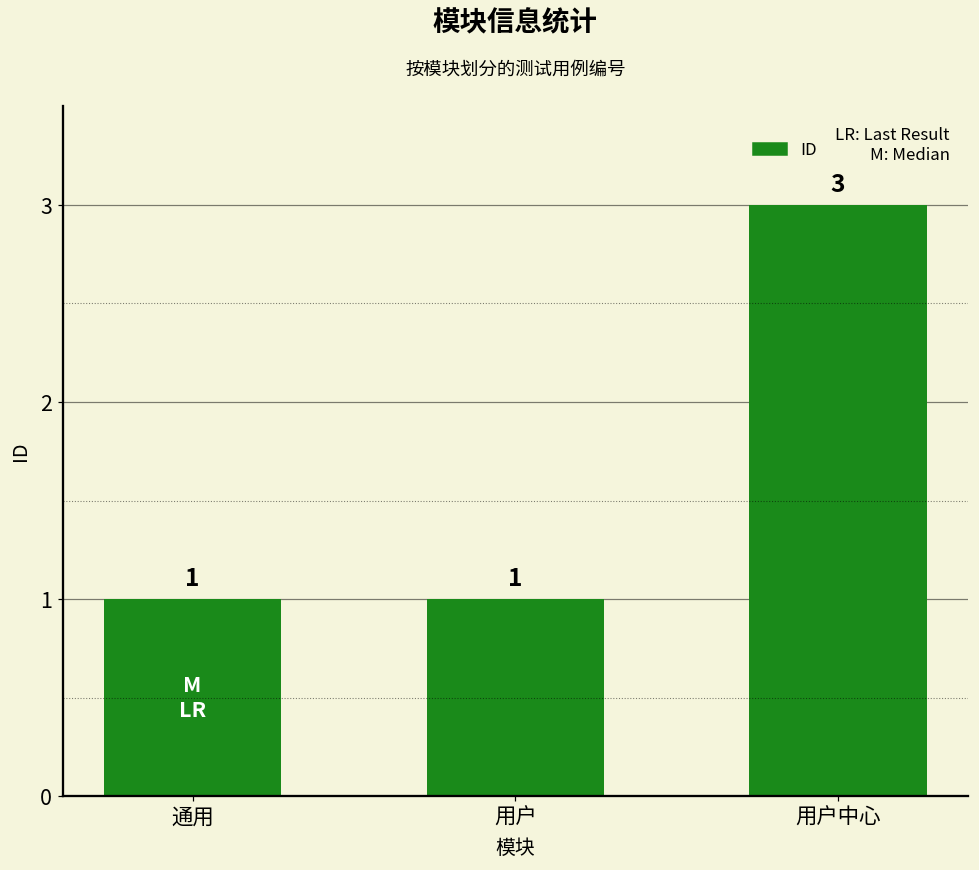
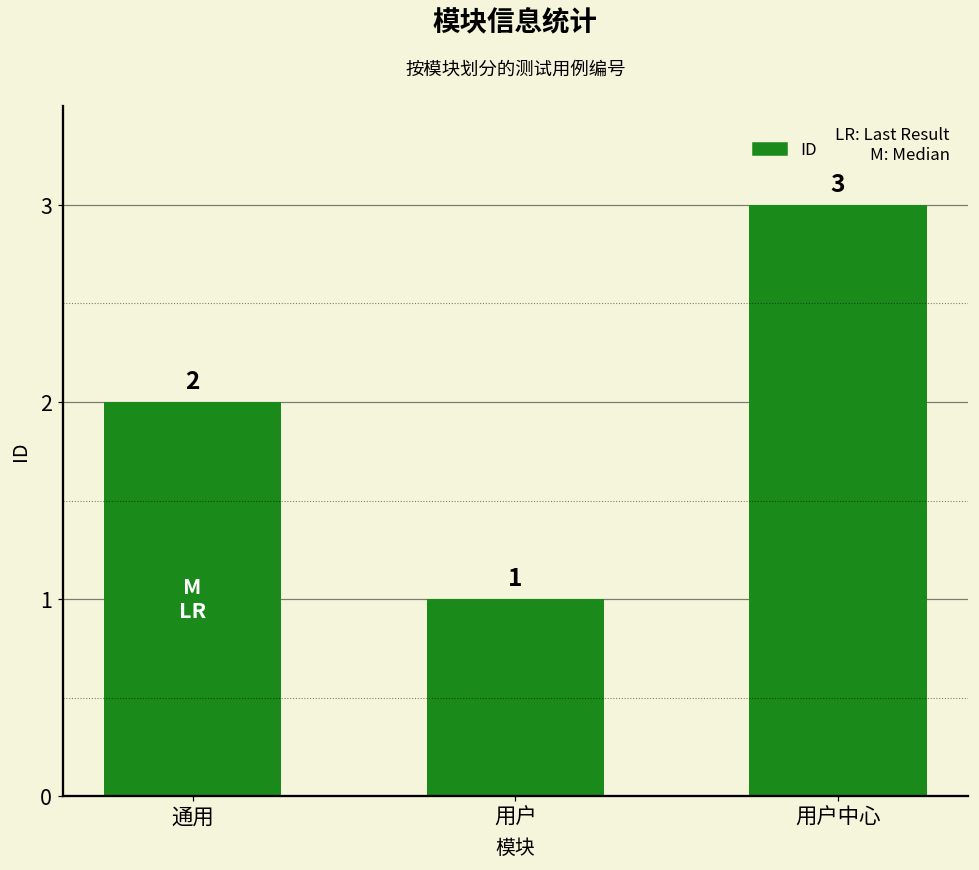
  {
-   "通用": 1,
+   "通用": 2,
    "用户": 1,
    "用户中心": 3
  }
